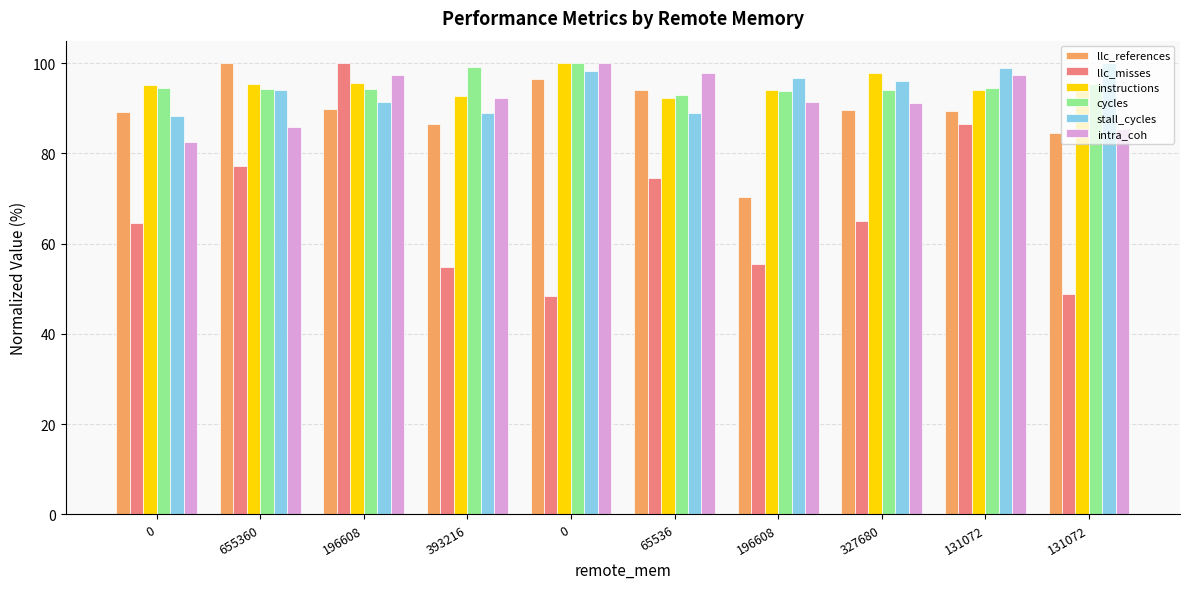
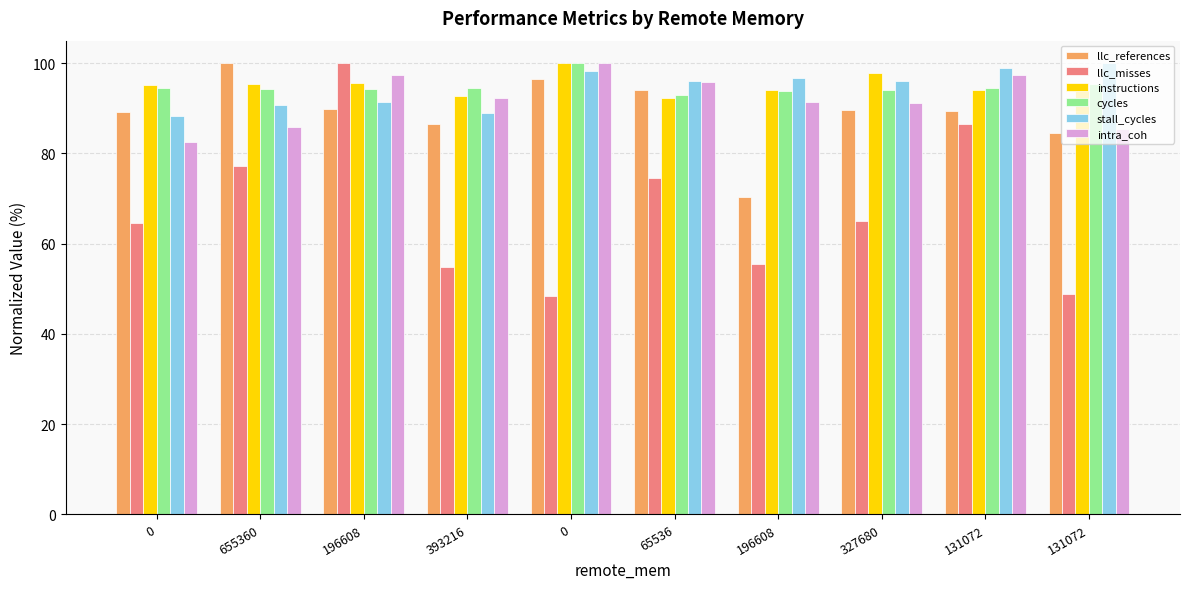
  {
    "instructions": {
      "655360": 95,
      "393216": 93,
      "65536": 92,
      "327680": 98
    },
    "cycles": {
      "655360": 94,
-     "393216": 99,
+     "393216": 95,
      "65536": 93,
      "327680": 94
    },
    "stall_cycles": {
-     "655360": 94,
+     "655360": 91,
      "393216": 89,
-     "65536": 89,
+     "65536": 96,
      "327680": 96
    },
    "intra_coh": {
      "655360": 86,
      "393216": 92,
-     "65536": 98,
+     "65536": 96,
      "327680": 91
    }
  }
